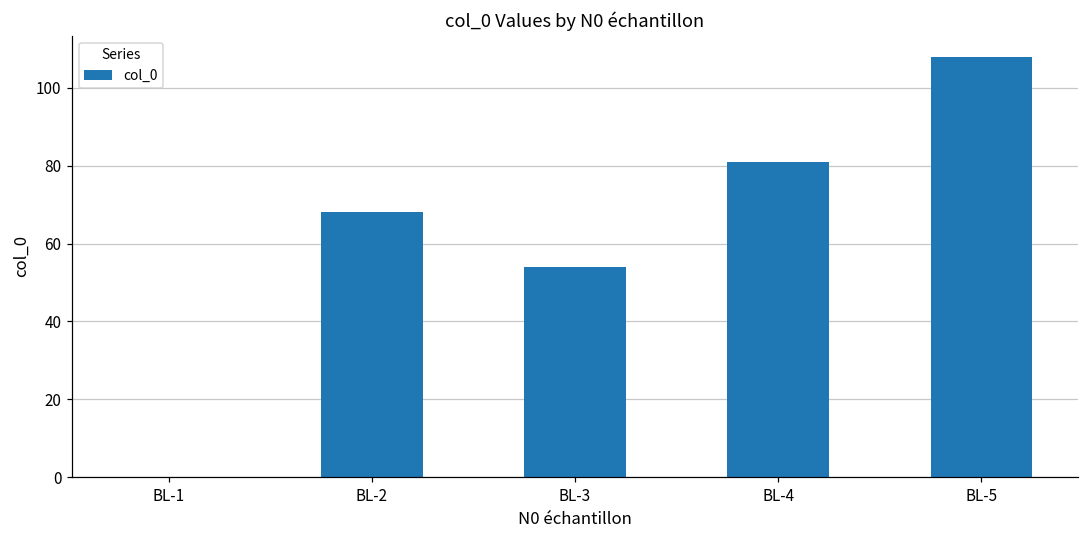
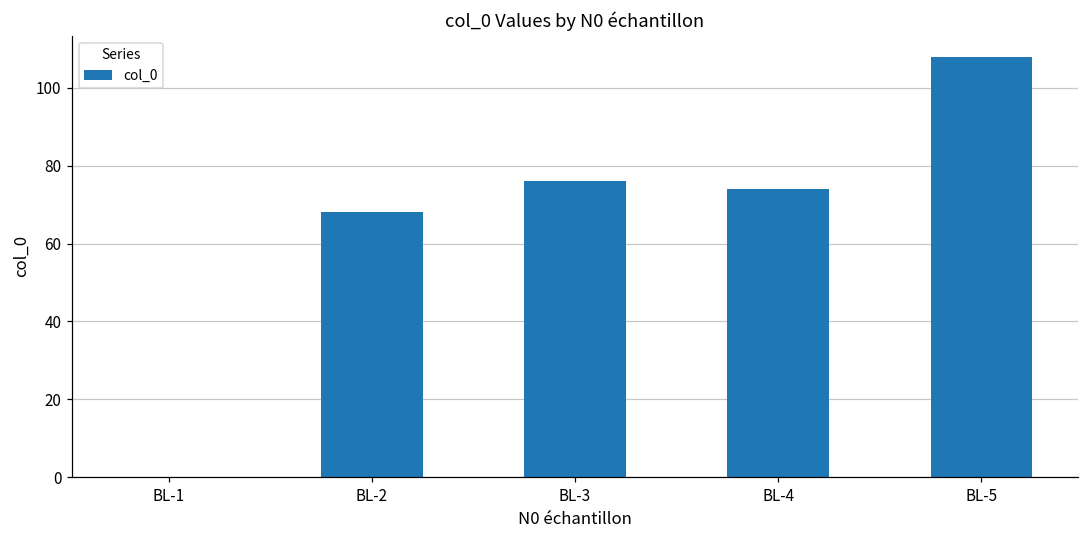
  {
    "BL-1": 0,
    "BL-2": 68,
-   "BL-3": 54,
-   "BL-4": 81,
+   "BL-3": 76,
+   "BL-4": 74,
    "BL-5": 108
  }
